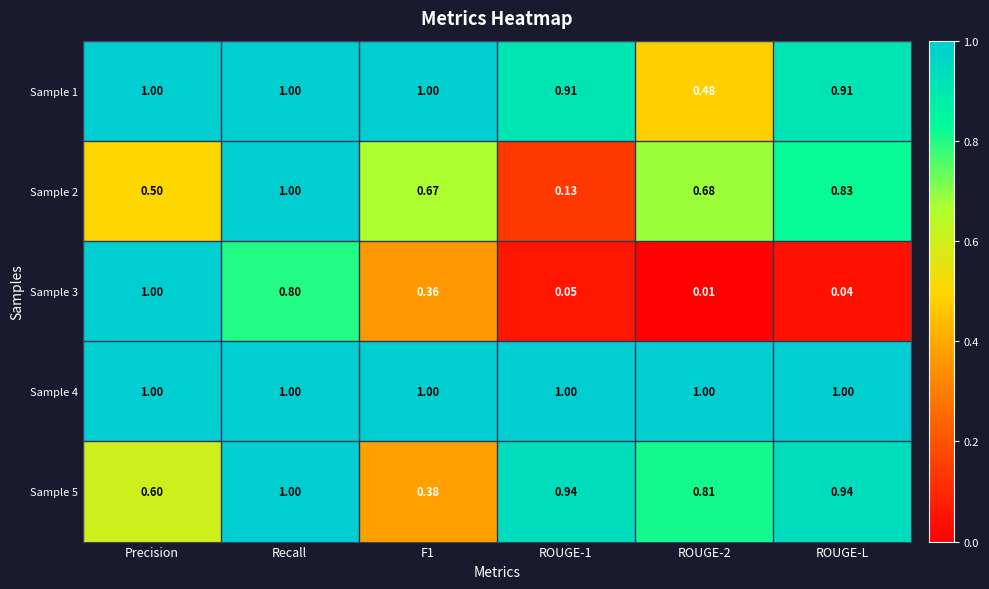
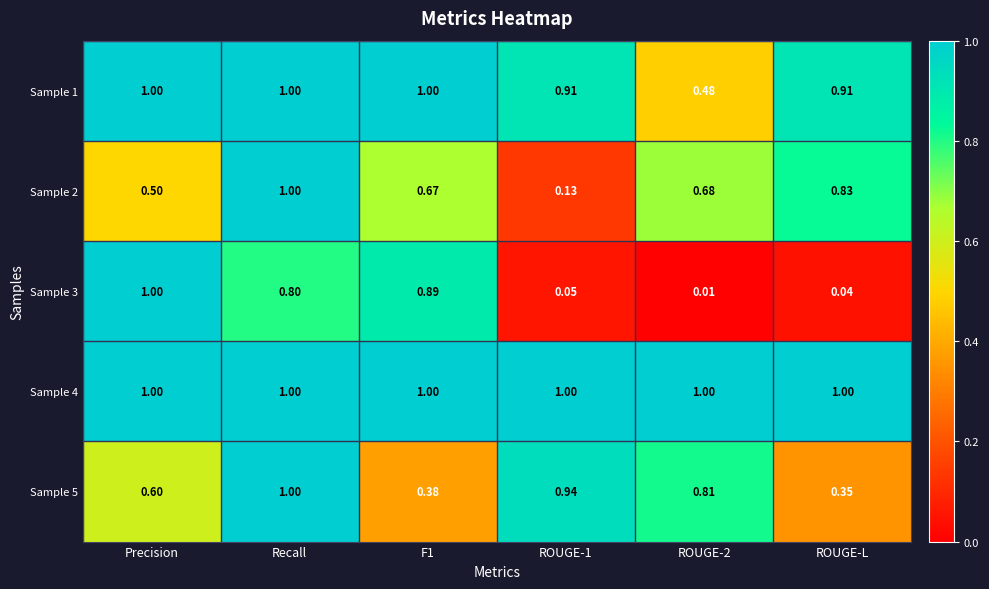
  {
    "Sample 1": {
      "Precision": 1.00,
      "Recall": 1.00,
      "F1": 1.00,
      "ROUGE-1": 0.91,
      "ROUGE-2": 0.48,
      "ROUGE-L": 0.91
    },
    "Sample 2": {
      "Precision": 0.50,
      "Recall": 1.00,
      "F1": 0.67,
      "ROUGE-1": 0.13,
      "ROUGE-2": 0.68,
      "ROUGE-L": 0.83
    },
    "Sample 3": {
      "Precision": 1.00,
      "Recall": 0.80,
-     "F1": 0.36,
+     "F1": 0.89,
      "ROUGE-1": 0.05,
      "ROUGE-2": 0.01,
      "ROUGE-L": 0.04
    },
    "Sample 4": {
      "Precision": 1.00,
      "Recall": 1.00,
      "F1": 1.00,
      "ROUGE-1": 1.00,
      "ROUGE-2": 1.00,
      "ROUGE-L": 1.00
    },
    "Sample 5": {
      "Precision": 0.60,
      "Recall": 1.00,
      "F1": 0.38,
      "ROUGE-1": 0.94,
      "ROUGE-2": 0.81,
-     "ROUGE-L": 0.94
+     "ROUGE-L": 0.35
    }
  }
